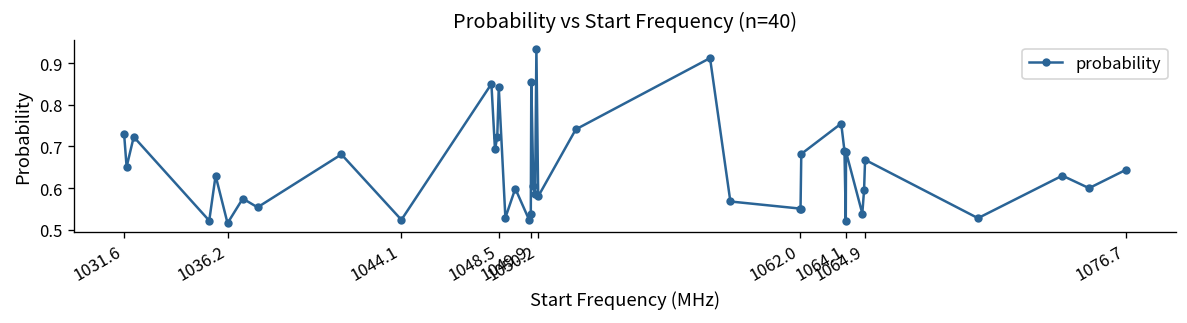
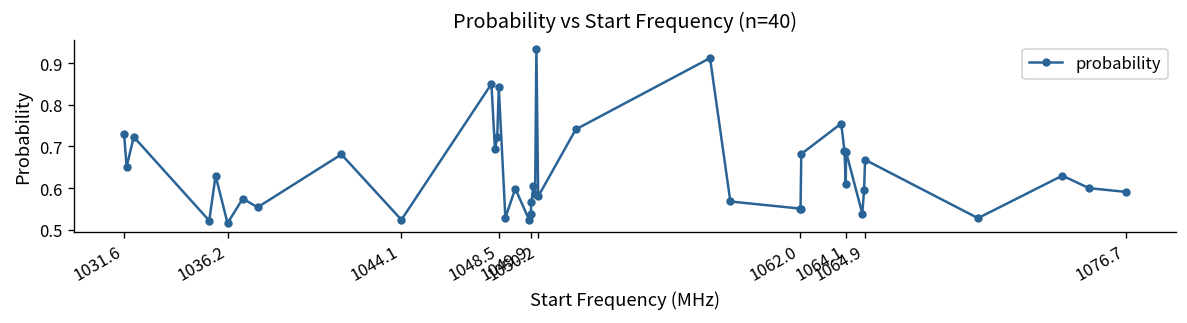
  {
    "1031.6": 0.73,
    "1036.2": 0.52,
    "1044.1": 0.52,
    "1048.5": 0.84,
-   "1049.9": 0.86,
+   "1049.9": 0.57,
    "1050.2": 0.58,
    "1062.0": 0.55,
-   "1064.1": 0.52,
-   "1076.7": 0.64
+   "1064.1": 0.61,
+   "1076.7": 0.59
  }
